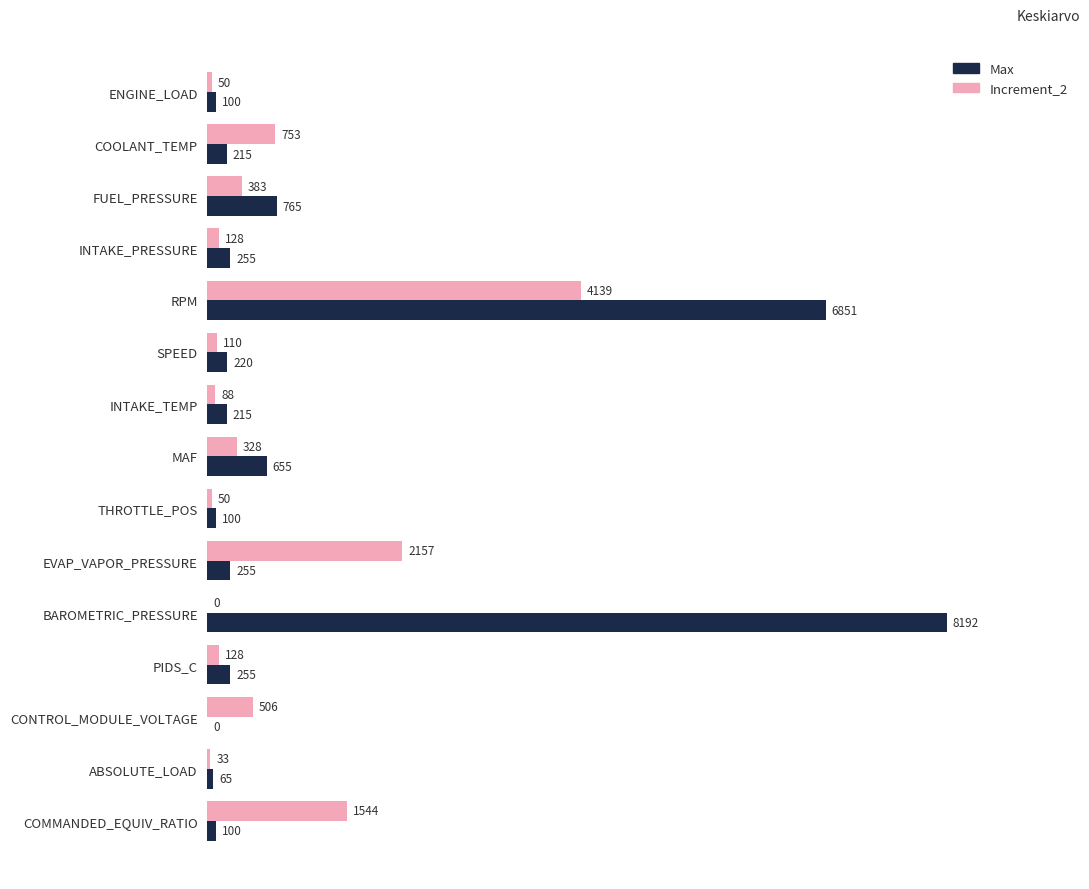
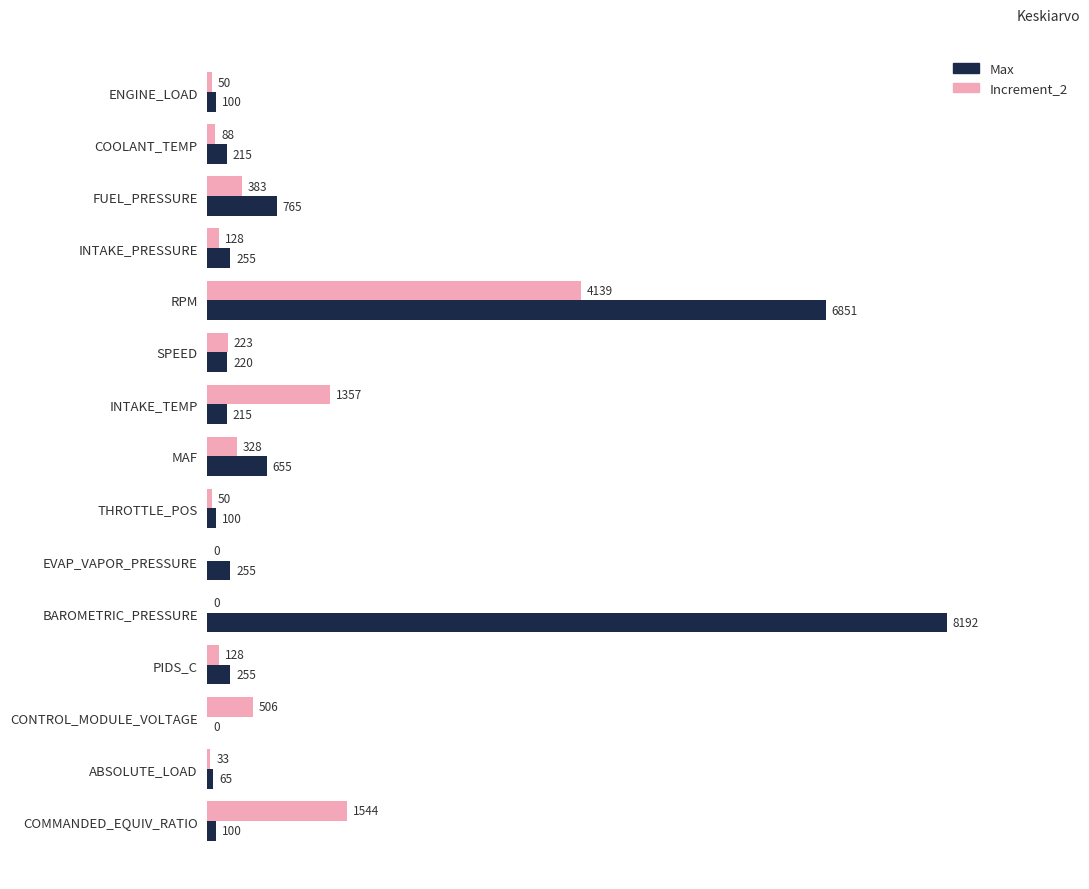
  {
    "Max": {
      "ENGINE_LOAD": 100,
      "COOLANT_TEMP": 215,
      "FUEL_PRESSURE": 765,
      "INTAKE_PRESSURE": 255,
      "RPM": 6851,
      "SPEED": 220,
      "INTAKE_TEMP": 215,
      "MAF": 655,
      "THROTTLE_POS": 100,
      "EVAP_VAPOR_PRESSURE": 255,
      "BAROMETRIC_PRESSURE": 8192,
      "PIDS_C": 255,
      "CONTROL_MODULE_VOLTAGE": 0,
      "ABSOLUTE_LOAD": 65,
      "COMMANDED_EQUIV_RATIO": 100
    },
    "Increment_2": {
      "ENGINE_LOAD": 50,
-     "COOLANT_TEMP": 753,
+     "COOLANT_TEMP": 88,
      "FUEL_PRESSURE": 383,
      "INTAKE_PRESSURE": 128,
      "RPM": 4139,
-     "SPEED": 110,
-     "INTAKE_TEMP": 88,
+     "SPEED": 223,
+     "INTAKE_TEMP": 1357,
      "MAF": 328,
      "THROTTLE_POS": 50,
-     "EVAP_VAPOR_PRESSURE": 2157,
+     "EVAP_VAPOR_PRESSURE": 0,
      "BAROMETRIC_PRESSURE": 0,
      "PIDS_C": 128,
      "CONTROL_MODULE_VOLTAGE": 506,
      "ABSOLUTE_LOAD": 33,
      "COMMANDED_EQUIV_RATIO": 1544
    }
  }
